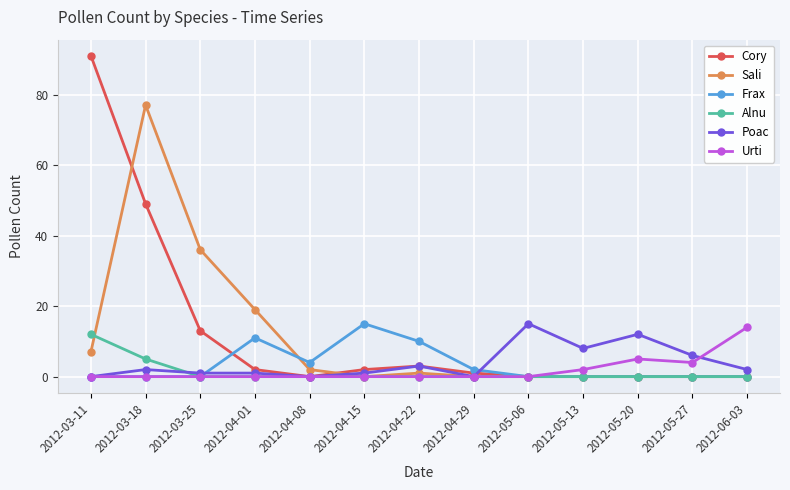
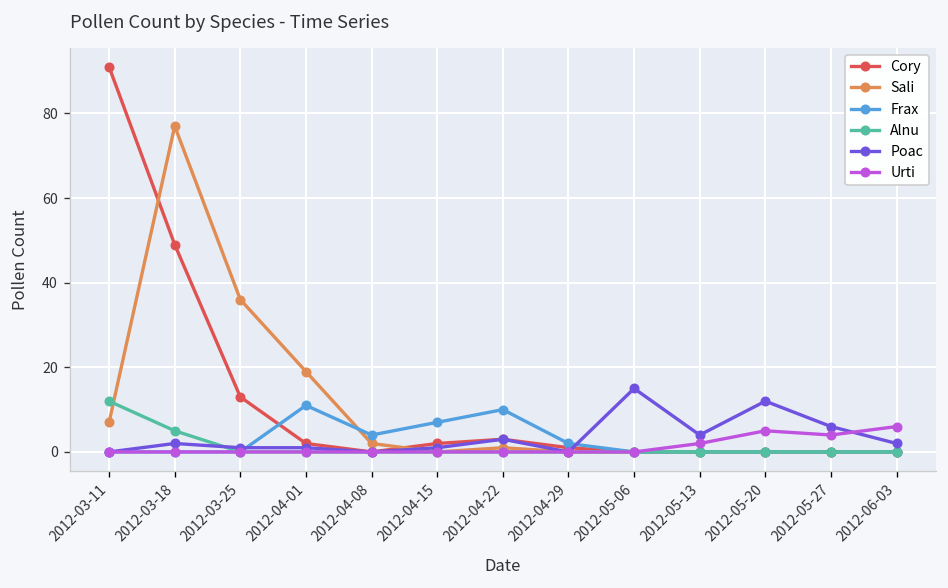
  {
    "Frax": {
      "2012-04-01": 11,
      "2012-04-08": 4,
-     "2012-04-15": 15,
+     "2012-04-15": 7,
      "2012-04-22": 10,
      "2012-04-29": 2
    },
    "Alnu": {
      "2012-03-11": 12,
      "2012-03-18": 5
    },
    "Poac": {
      "2012-03-18": 2,
      "2012-03-25": 1,
      "2012-04-01": 1,
      "2012-04-15": 1,
      "2012-05-06": 15,
-     "2012-05-13": 8,
+     "2012-05-13": 4,
      "2012-05-20": 12,
      "2012-05-27": 6,
      "2012-06-03": 2
    },
    "Urti": {
      "2012-05-13": 2,
      "2012-05-20": 5,
      "2012-05-27": 4,
-     "2012-06-03": 14
+     "2012-06-03": 6
    }
  }
